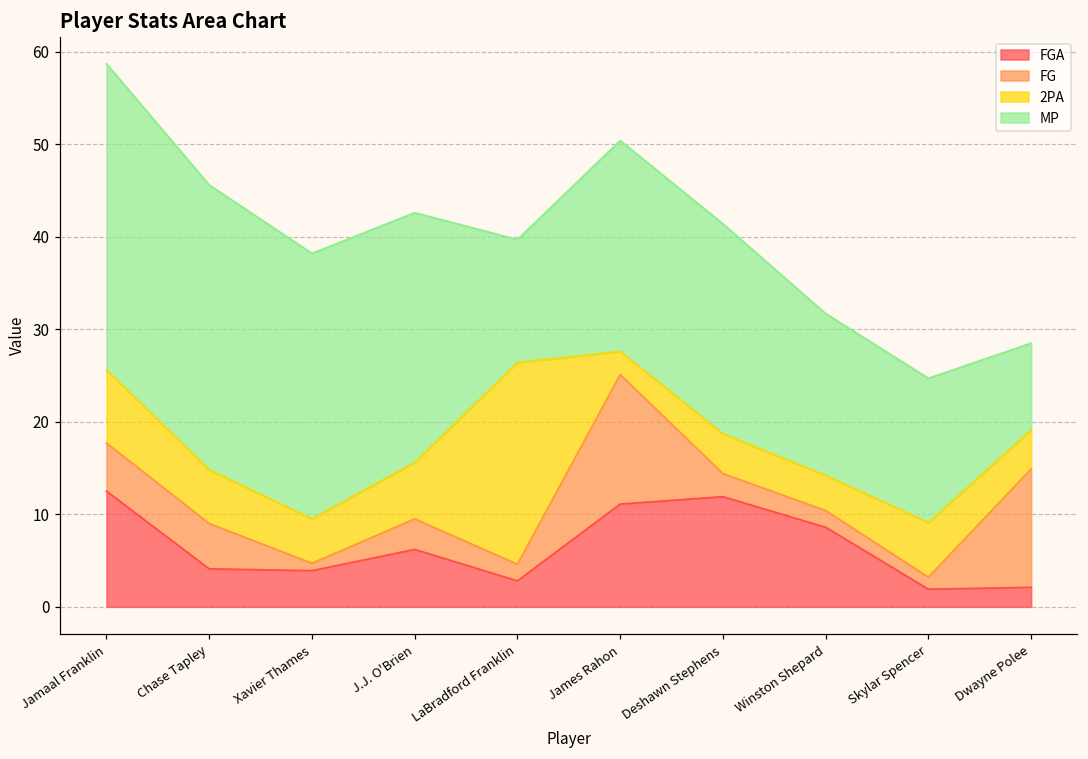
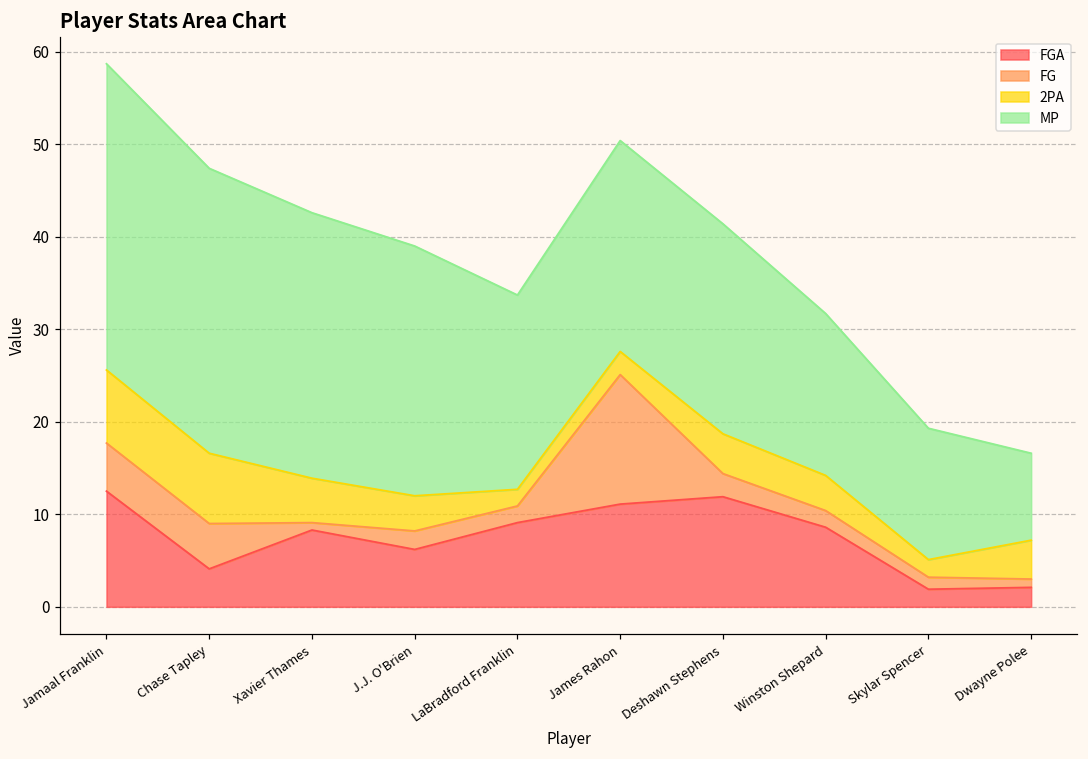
  {
    "FGA": {
      "Jamaal Franklin": 13,
      "Chase Tapley": 4,
-     "Xavier Thames": 4,
+     "Xavier Thames": 8,
      "J.J. O'Brien": 6,
-     "LaBradford Franklin": 3,
+     "LaBradford Franklin": 9,
      "James Rahon": 11,
      "Deshawn Stephens": 12,
      "Winston Shepard": 9,
      "Skylar Spencer": 2,
      "Dwayne Polee": 2
    },
    "FG": {
      "Jamaal Franklin": 5,
      "Chase Tapley": 5,
      "Xavier Thames": 1,
-     "J.J. O'Brien": 3,
+     "J.J. O'Brien": 2,
      "LaBradford Franklin": 2,
      "James Rahon": 14,
      "Deshawn Stephens": 3,
      "Winston Shepard": 2,
      "Skylar Spencer": 1,
-     "Dwayne Polee": 13
+     "Dwayne Polee": 1
    },
    "2PA": {
      "Jamaal Franklin": 8,
-     "Chase Tapley": 6,
+     "Chase Tapley": 8,
      "Xavier Thames": 5,
-     "J.J. O'Brien": 6,
-     "LaBradford Franklin": 22,
+     "J.J. O'Brien": 4,
+     "LaBradford Franklin": 2,
      "James Rahon": 3,
      "Deshawn Stephens": 4,
      "Winston Shepard": 4,
-     "Skylar Spencer": 6,
+     "Skylar Spencer": 2,
      "Dwayne Polee": 4
    },
    "MP": {
      "Jamaal Franklin": 33,
      "Chase Tapley": 31,
      "Xavier Thames": 29,
      "J.J. O'Brien": 27,
-     "LaBradford Franklin": 13,
+     "LaBradford Franklin": 21,
      "James Rahon": 23,
      "Deshawn Stephens": 23,
      "Winston Shepard": 18,
-     "Skylar Spencer": 16,
+     "Skylar Spencer": 14,
      "Dwayne Polee": 9
    }
  }
